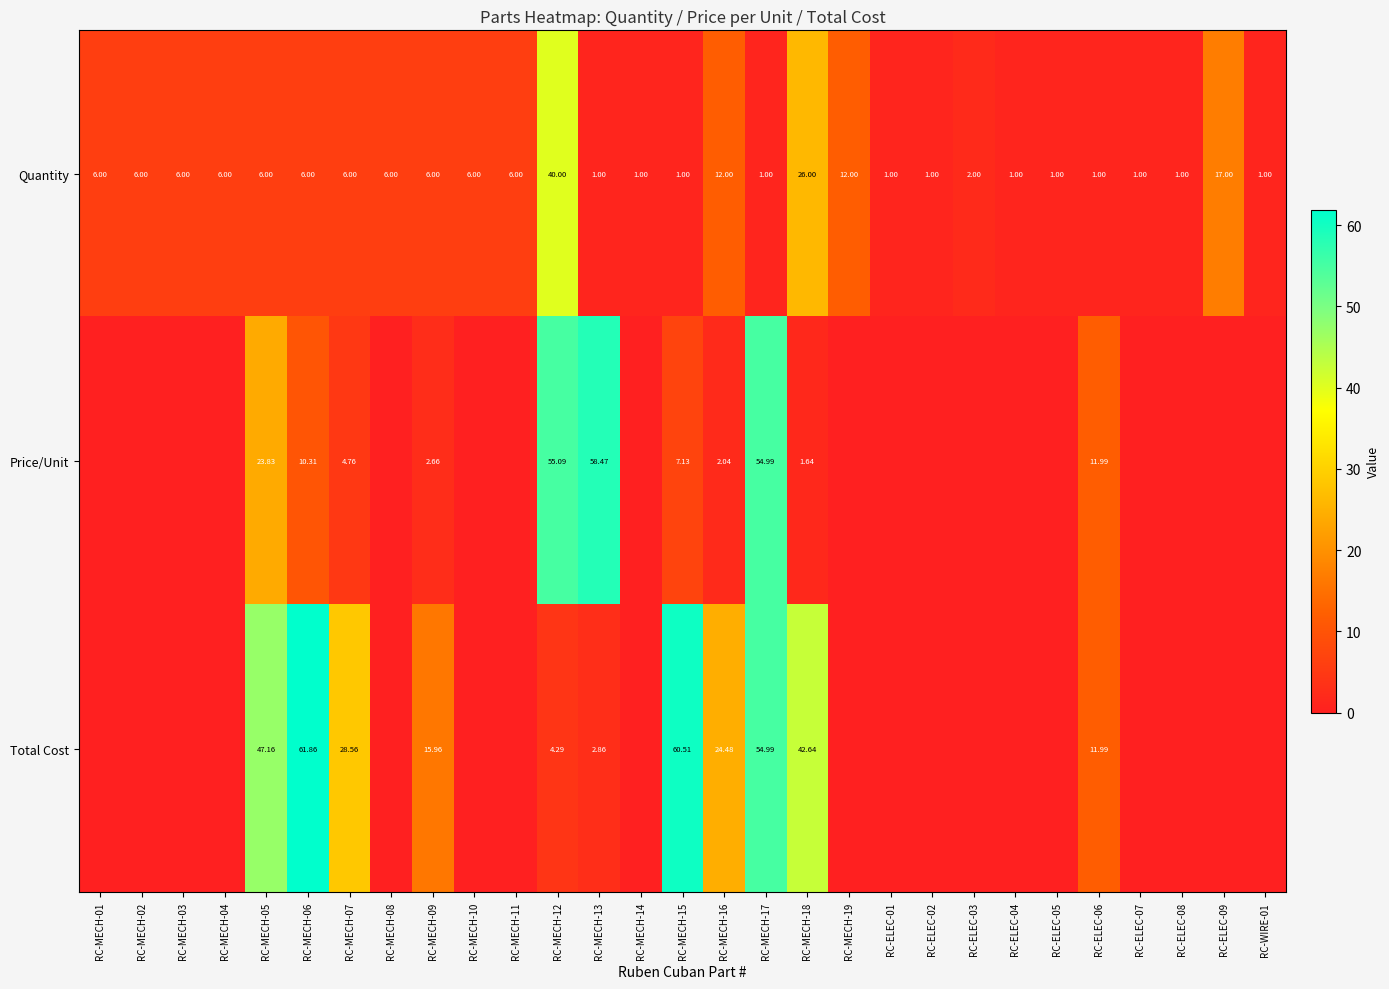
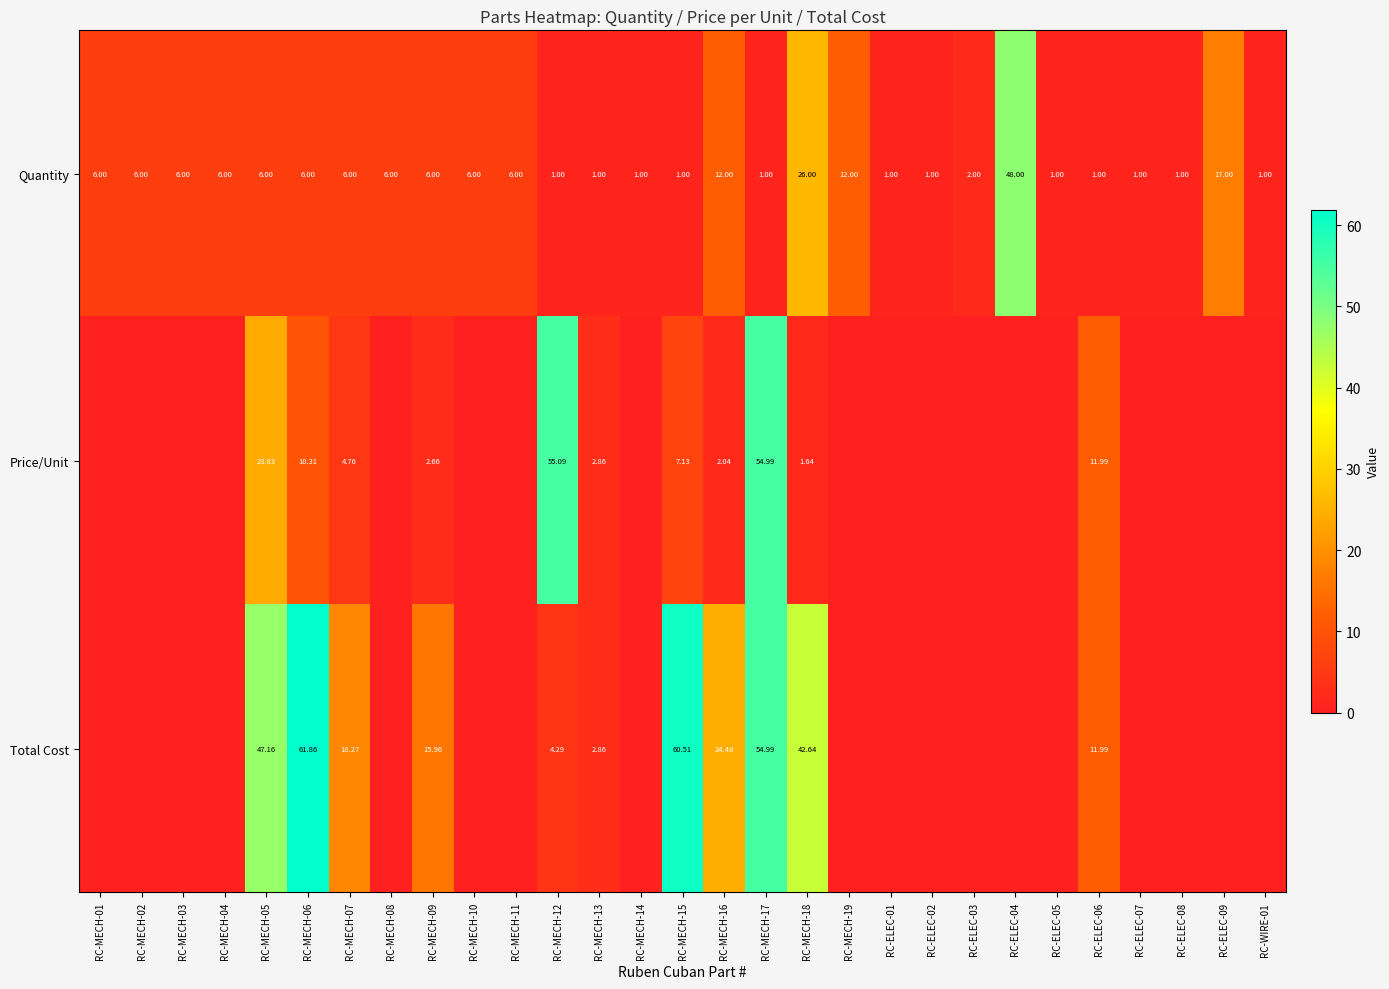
  {
    "Quantity": {
      "RC-MECH-01": 6.00,
      "RC-MECH-02": 6.00,
      "RC-MECH-03": 6.00,
      "RC-MECH-04": 6.00,
      "RC-MECH-05": 6.00,
      "RC-MECH-06": 6.00,
      "RC-MECH-07": 6.00,
      "RC-MECH-08": 6.00,
      "RC-MECH-09": 6.00,
      "RC-MECH-10": 6.00,
      "RC-MECH-11": 6.00,
-     "RC-MECH-12": 40.00,
+     "RC-MECH-12": 1.00,
      "RC-MECH-13": 1.00,
      "RC-MECH-14": 1.00,
      "RC-MECH-15": 1.00,
      "RC-MECH-16": 12.00,
      "RC-MECH-17": 1.00,
      "RC-MECH-18": 26.00,
      "RC-MECH-19": 12.00,
      "RC-ELEC-01": 1.00,
      "RC-ELEC-02": 1.00,
      "RC-ELEC-03": 2.00,
-     "RC-ELEC-04": 1.00,
+     "RC-ELEC-04": 48.00,
      "RC-ELEC-05": 1.00,
      "RC-ELEC-06": 1.00,
      "RC-ELEC-07": 1.00,
      "RC-ELEC-08": 1.00,
      "RC-ELEC-09": 17.00,
      "RC-WIRE-01": 1.00
    },
    "Price/Unit": {
      "RC-MECH-05": 23.83,
      "RC-MECH-06": 10.31,
      "RC-MECH-07": 4.76,
      "RC-MECH-09": 2.66,
      "RC-MECH-12": 55.09,
-     "RC-MECH-13": 58.47,
+     "RC-MECH-13": 2.86,
      "RC-MECH-15": 7.13,
      "RC-MECH-16": 2.04,
      "RC-MECH-17": 54.99,
      "RC-MECH-18": 1.64,
      "RC-ELEC-06": 11.99
    },
    "Total Cost": {
      "RC-MECH-05": 47.16,
      "RC-MECH-06": 61.86,
-     "RC-MECH-07": 28.56,
+     "RC-MECH-07": 18.27,
      "RC-MECH-09": 15.96,
      "RC-MECH-12": 4.29,
      "RC-MECH-13": 2.86,
      "RC-MECH-15": 60.51,
      "RC-MECH-16": 24.48,
      "RC-MECH-17": 54.99,
      "RC-MECH-18": 42.64,
      "RC-ELEC-06": 11.99
    }
  }
